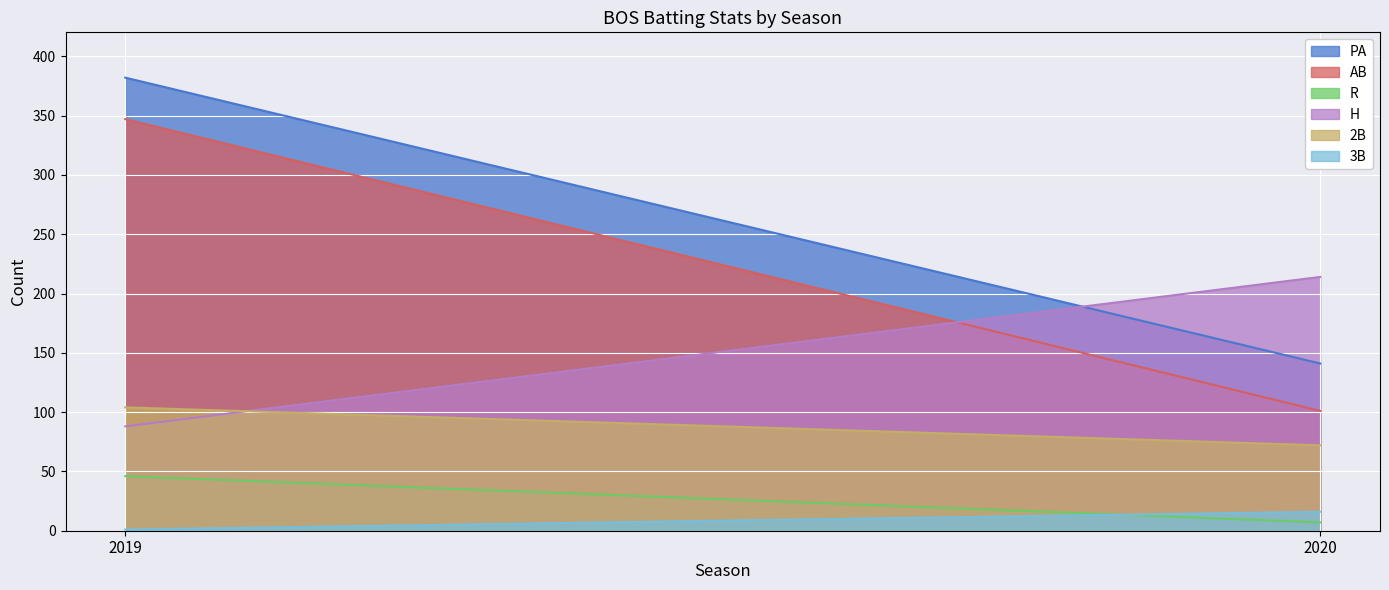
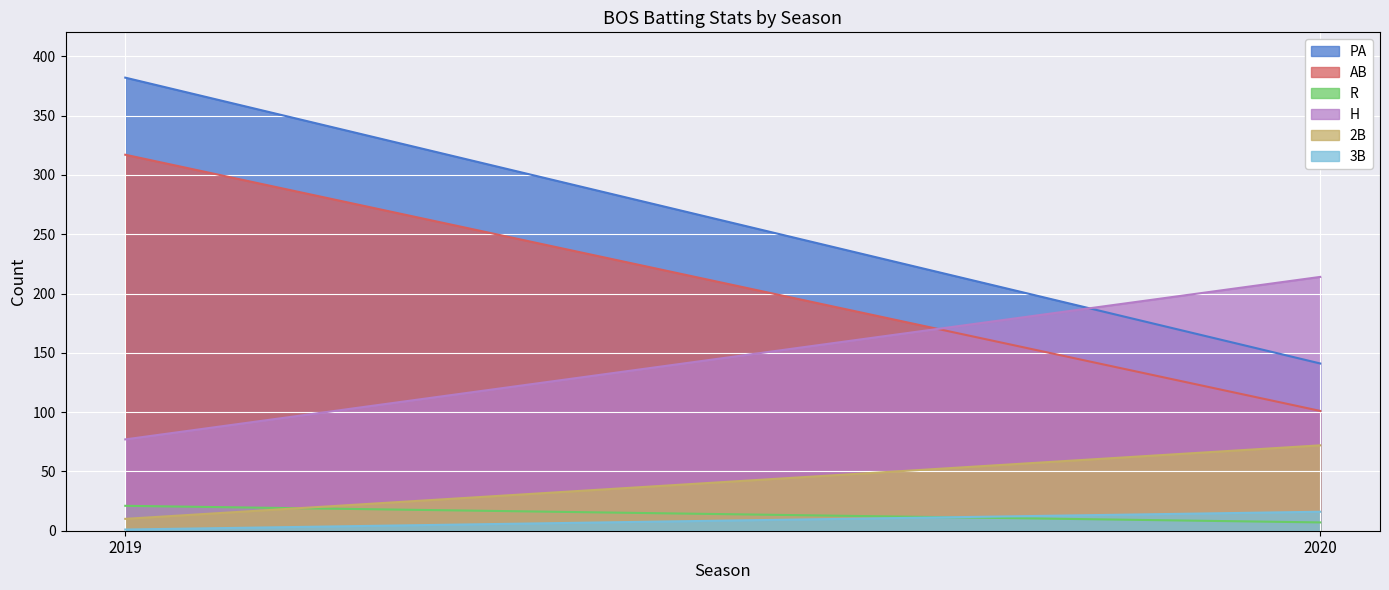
  {
    "PA": {
      "2019": 382,
      "2020": 141
    },
    "AB": {
-     "2019": 347,
+     "2019": 317,
      "2020": 101
    },
    "R": {
-     "2019": 46,
+     "2019": 21,
      "2020": 7
    },
    "H": {
-     "2019": 88,
+     "2019": 77,
      "2020": 214
    },
    "2B": {
-     "2019": 104,
+     "2019": 10,
      "2020": 72
    },
    "3B": {
      "2019": 1,
      "2020": 16
    }
  }
